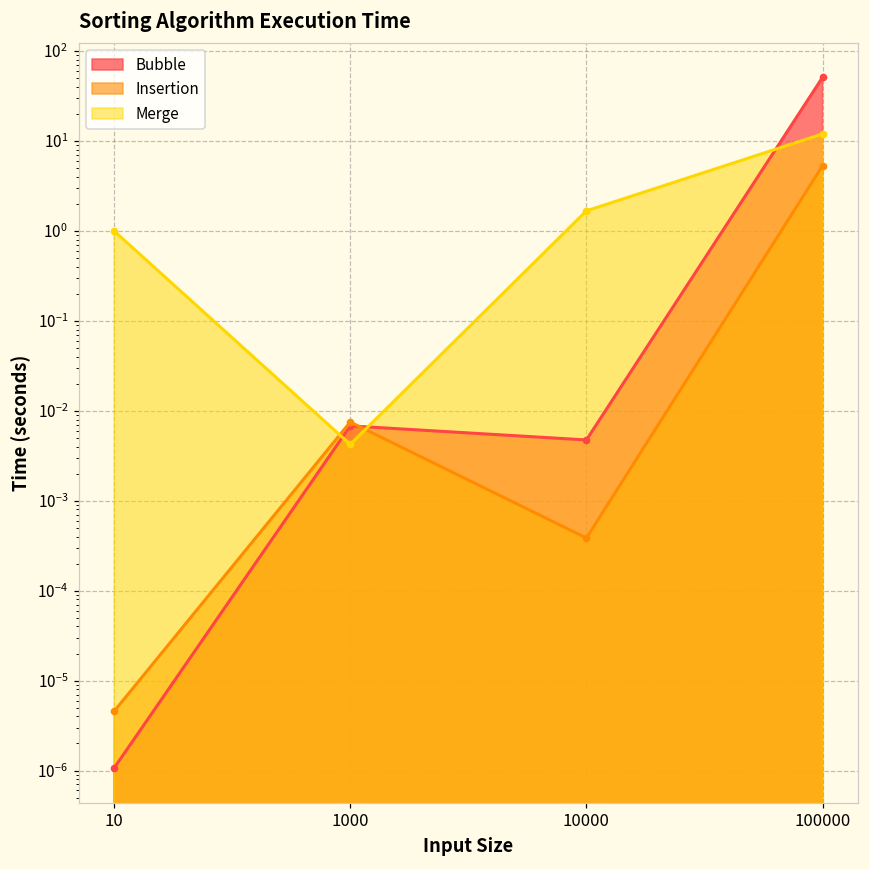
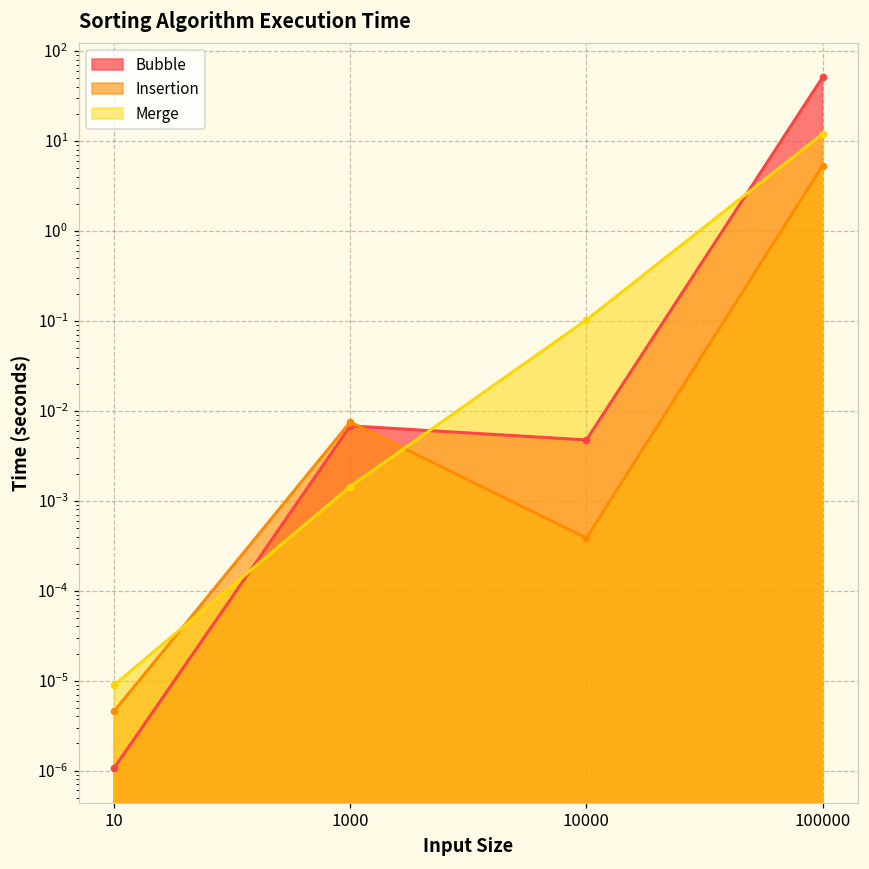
  {
    "Bubble": {
      "10": 0.0000011,
      "1000": 0.007,
      "10000": 0.005,
      "100000": 50
    },
    "Insertion": {
      "10": 0.000005,
      "1000": 0.008,
      "10000": 0.0004,
      "100000": 5
    },
    "Merge": {
-     "10": 1,
-     "1000": 0.004,
-     "10000": 1.7,
+     "10": 0,
+     "1000": 0.0014,
+     "10000": 0.10,
      "100000": 12
    }
  }
